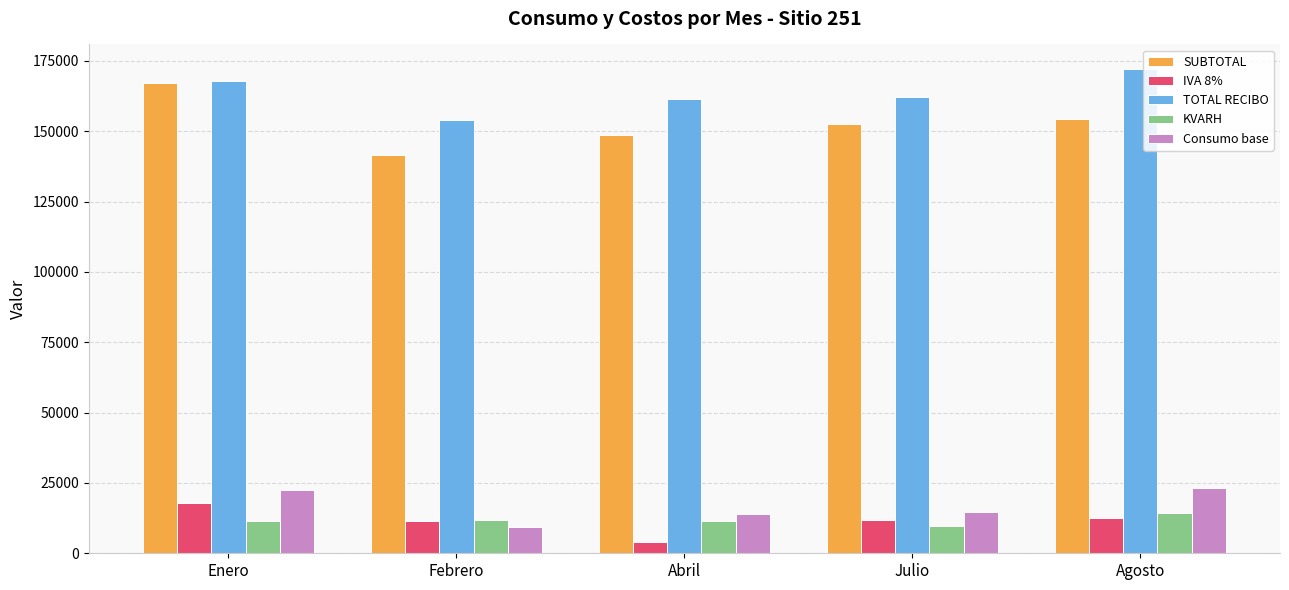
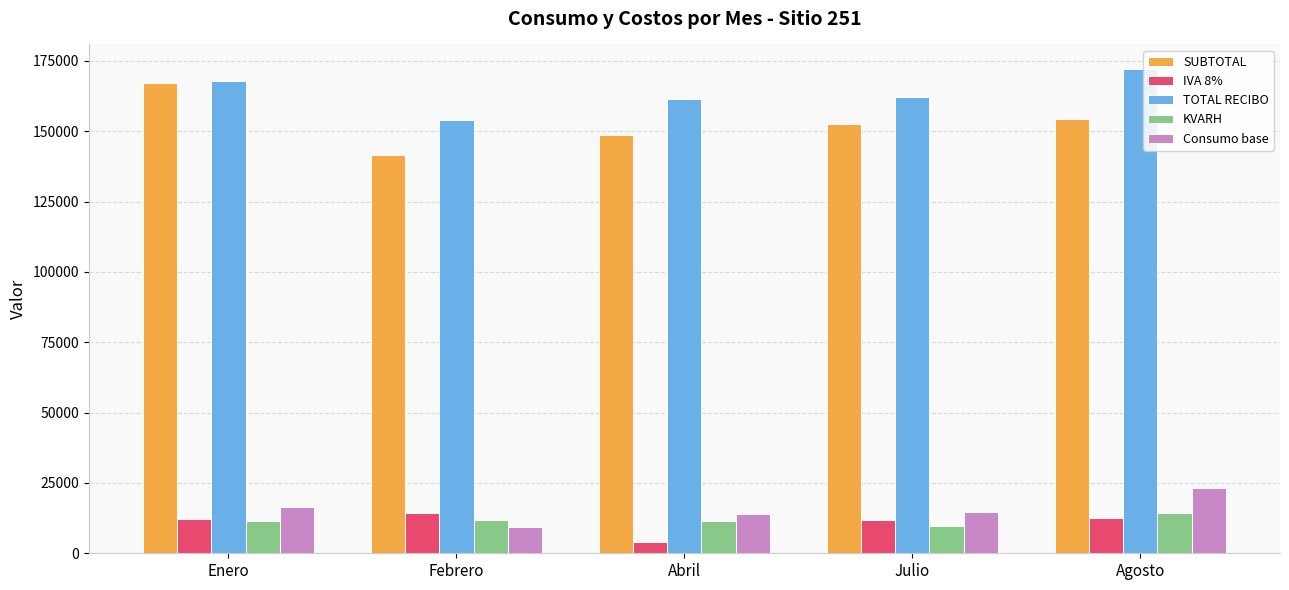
  {
    "SUBTOTAL": {
      "Enero": 167000,
      "Febrero": 142000,
      "Abril": 148000,
      "Julio": 152000,
      "Agosto": 154000
    },
    "IVA 8%": {
-     "Enero": 18000,
-     "Febrero": 11000,
+     "Enero": 12000,
+     "Febrero": 14000,
      "Abril": 4000,
      "Julio": 12000,
      "Agosto": 13000
    },
    "TOTAL RECIBO": {
      "Enero": 168000,
      "Febrero": 154000,
      "Abril": 161000,
      "Julio": 162000,
      "Agosto": 172000
    },
    "KVARH": {
      "Enero": 11000,
      "Febrero": 12000,
      "Abril": 12000,
      "Julio": 10000,
      "Agosto": 14000
    },
    "Consumo base": {
-     "Enero": 23000,
+     "Enero": 17000,
      "Febrero": 9000,
      "Abril": 14000,
      "Julio": 15000,
      "Agosto": 23000
    }
  }
